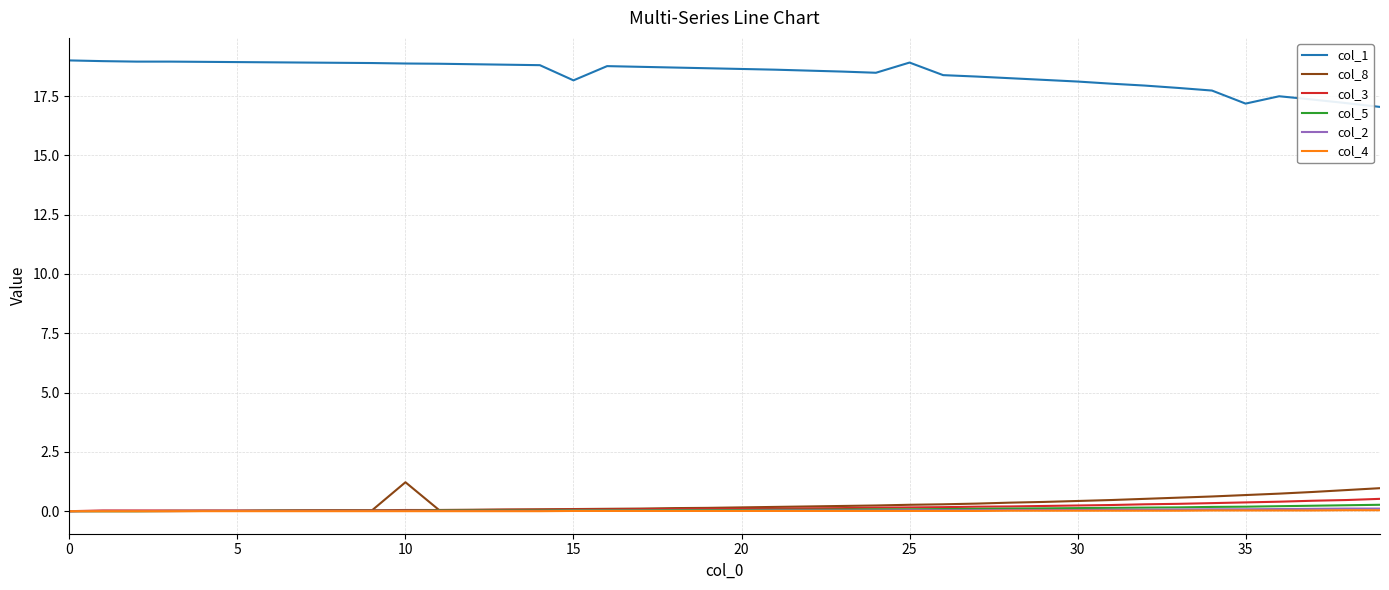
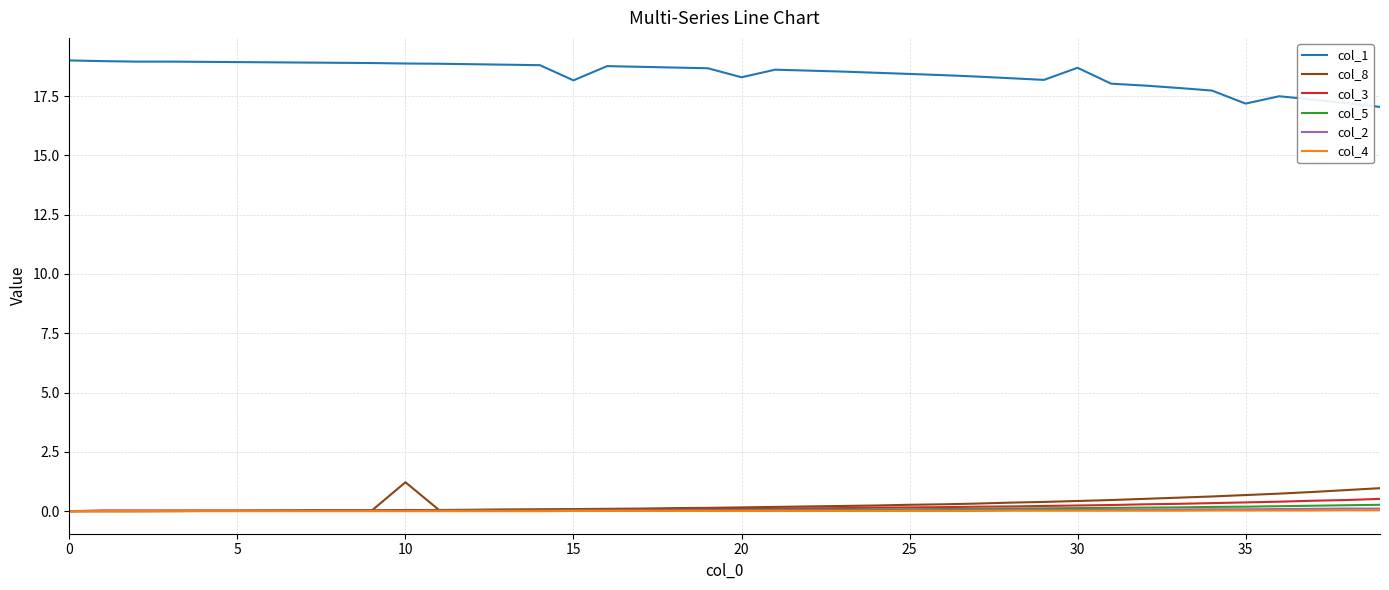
  {
    "col_1": {
      "0": 19.0,
      "5": 18.9,
      "10": 18.9,
      "15": 18.2,
-     "20": 18.6,
-     "25": 18.9,
-     "30": 18.1,
+     "20": 18.3,
+     "25": 18.4,
+     "30": 18.7,
      "35": 17.2
    },
    "col_8": {
      "10": 1.2,
      "25": 0.3,
      "30": 0.4,
      "35": 0.7
    },
    "col_3": {
      "30": 0.2,
      "35": 0.4
    },
    "col_5": {
      "35": 0.2
    }
  }
